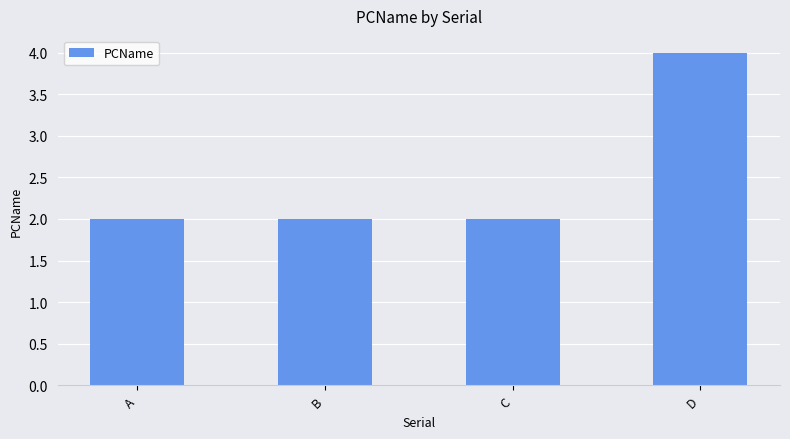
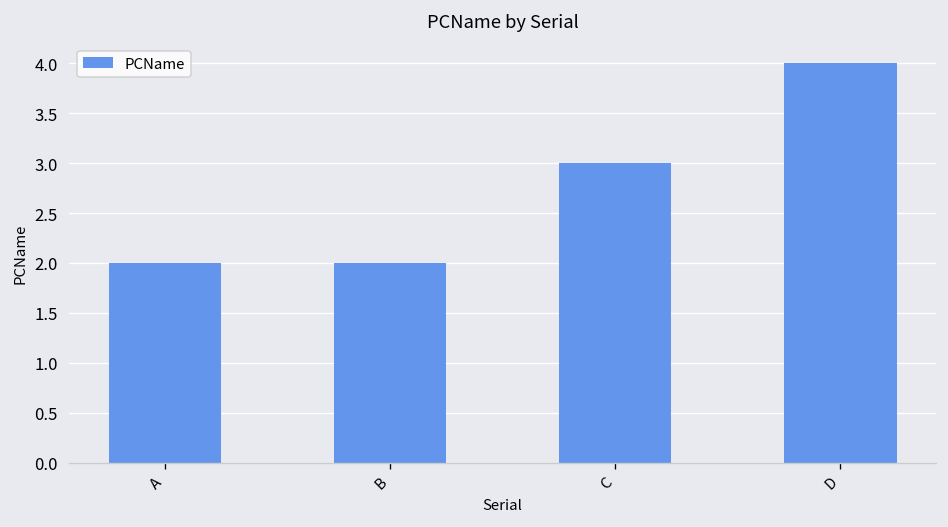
  {
    "A": 2,
    "B": 2,
-   "C": 2,
+   "C": 3,
    "D": 4
  }
